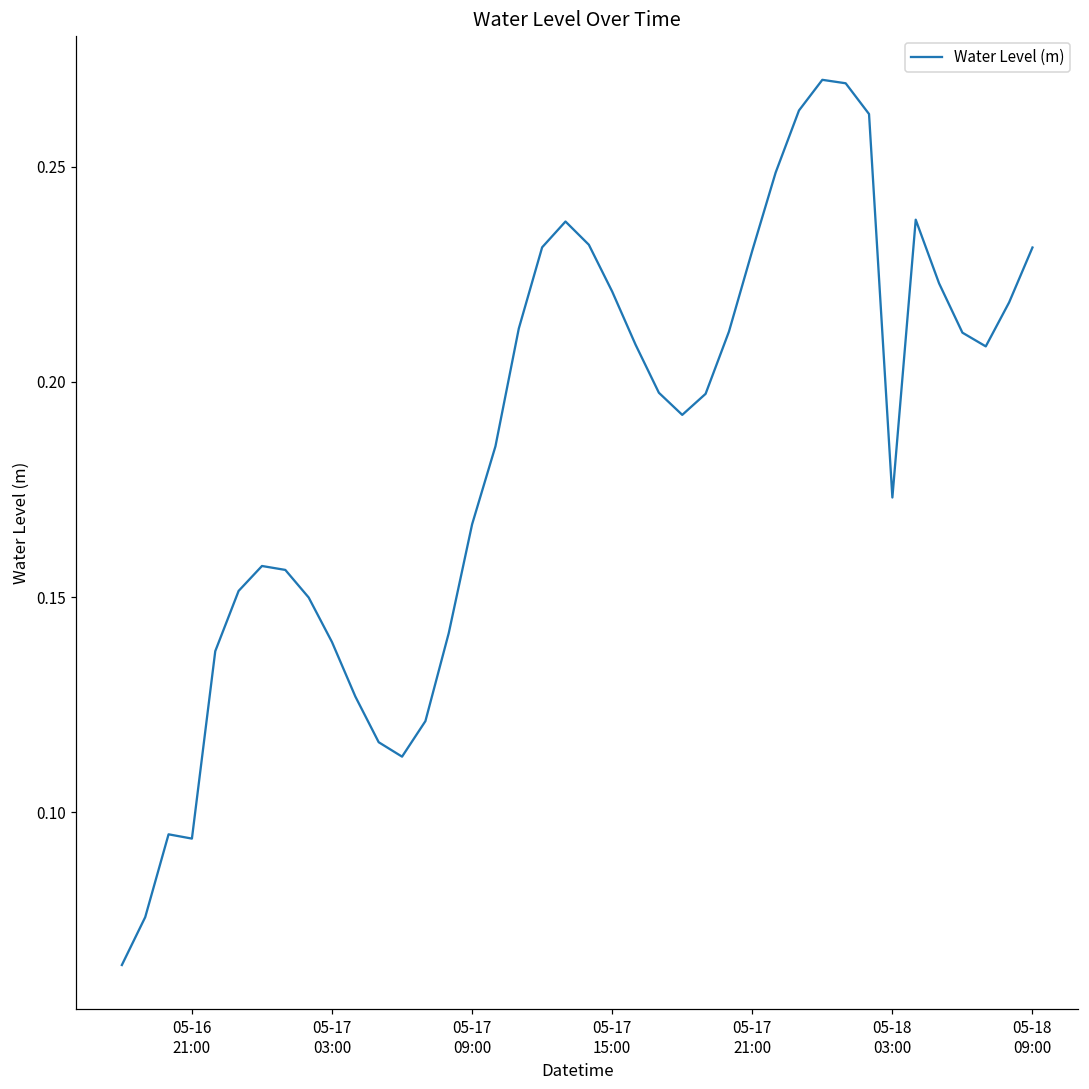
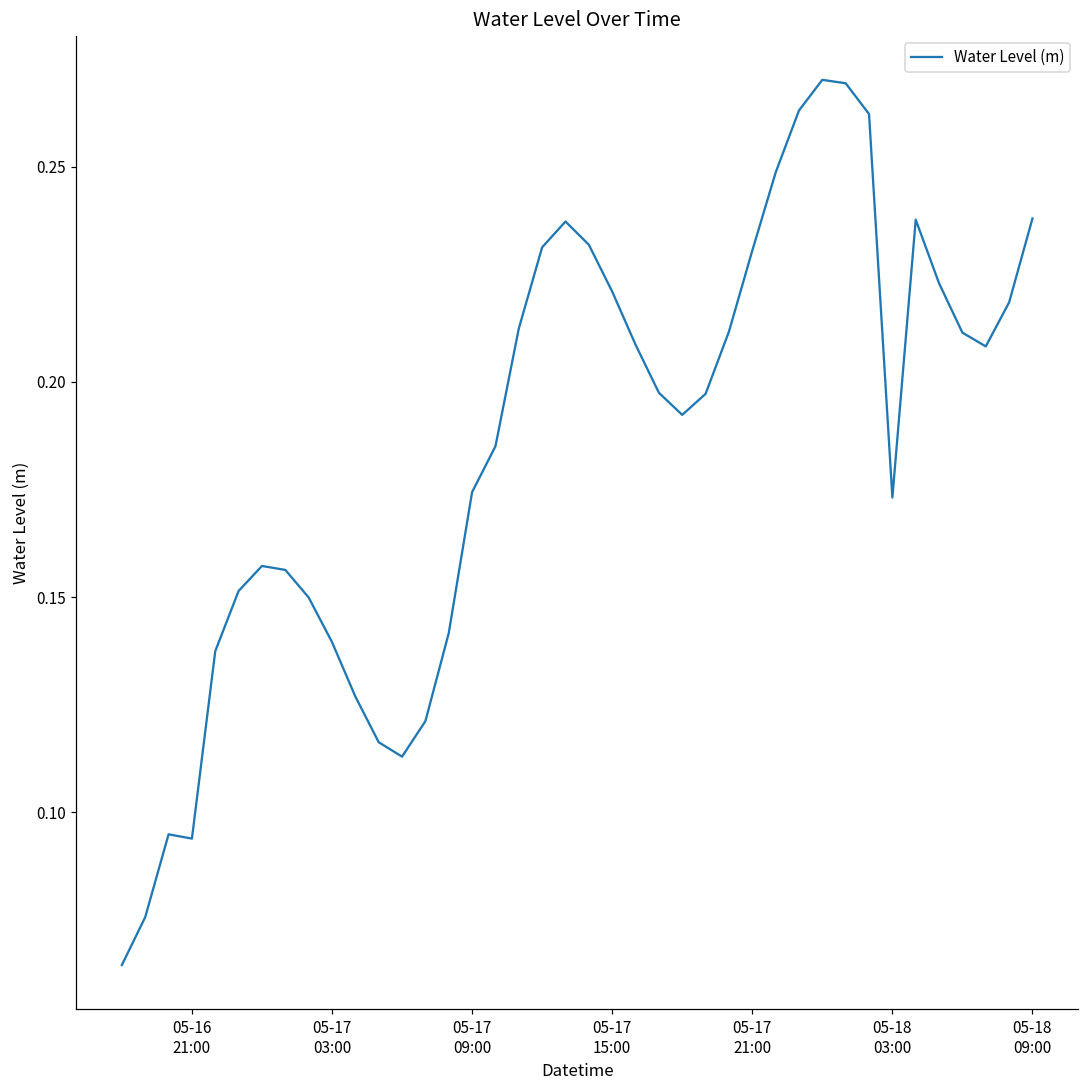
  {
    "05-16 21:00": 0.094,
    "05-17 03:00": 0.140,
-   "05-17 09:00": 0.167,
+   "05-17 09:00": 0.174,
    "05-17 15:00": 0.221,
    "05-17 21:00": 0.231,
    "05-18 03:00": 0.173,
-   "05-18 09:00": 0.231
+   "05-18 09:00": 0.238
  }
